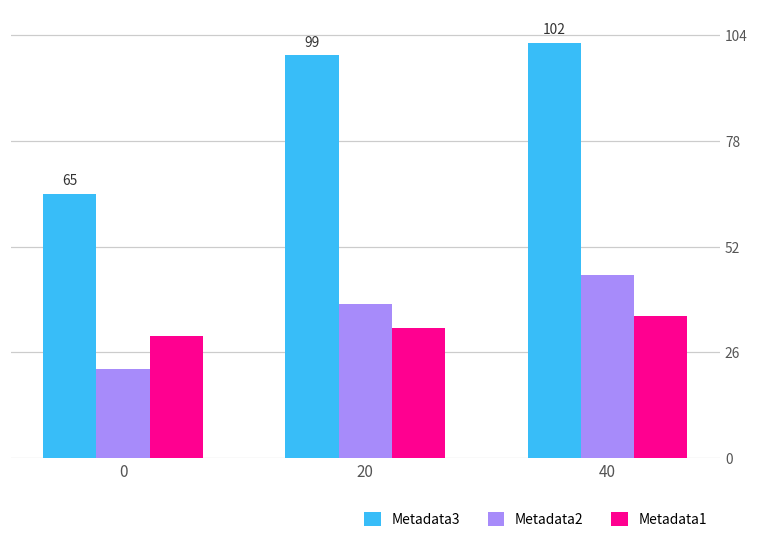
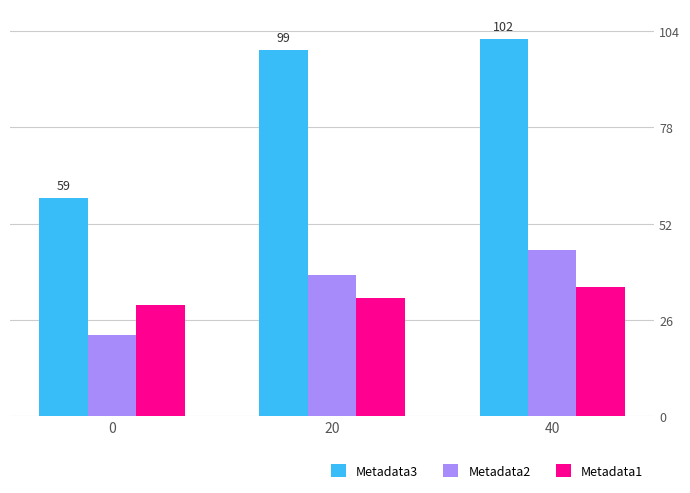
  {
    "Metadata3": {
-     "0": 65,
+     "0": 59,
      "20": 99,
      "40": 102
    }
  }
